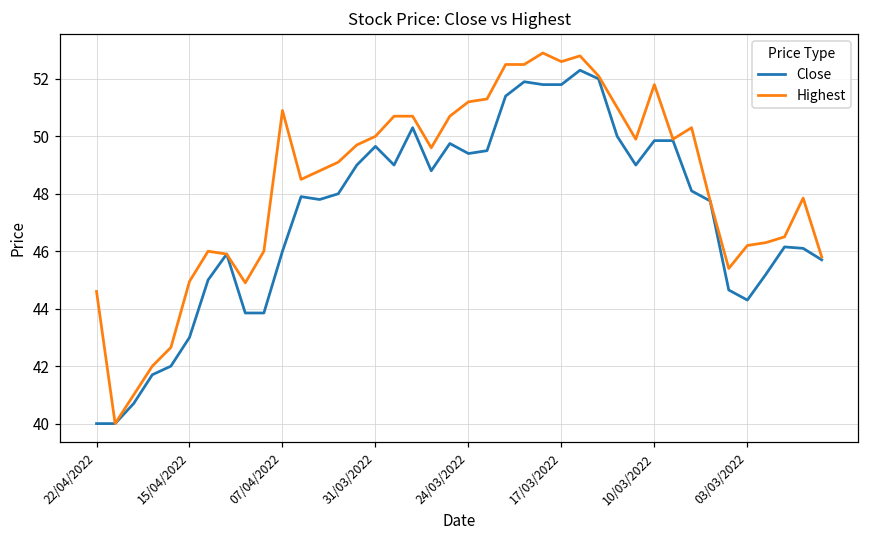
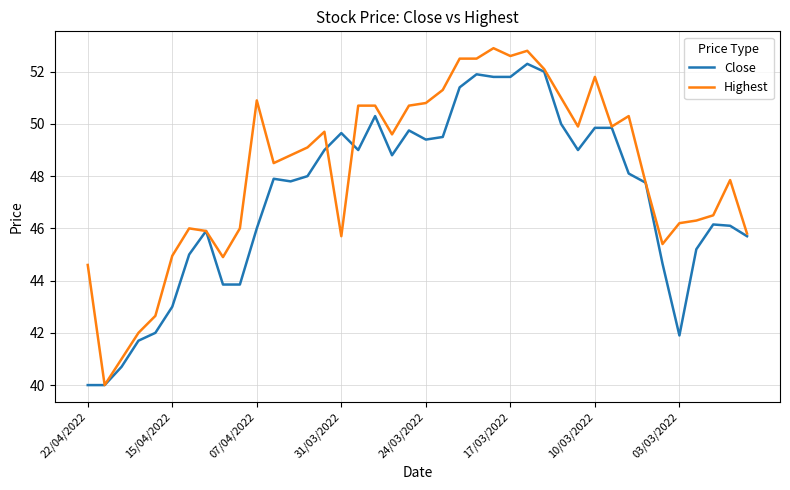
  {
    "Close": {
      "22/04/2022": 40.0,
      "15/04/2022": 43.0,
      "07/04/2022": 46.0,
      "31/03/2022": 49.7,
      "24/03/2022": 49.4,
      "17/03/2022": 51.8,
      "10/03/2022": 49.9,
-     "03/03/2022": 44.3
+     "03/03/2022": 41.9
    },
    "Highest": {
      "22/04/2022": 44.6,
      "15/04/2022": 45.0,
      "07/04/2022": 50.9,
-     "31/03/2022": 50.0,
-     "24/03/2022": 51.2,
+     "31/03/2022": 45.7,
+     "24/03/2022": 50.8,
      "17/03/2022": 52.6,
      "10/03/2022": 51.8,
      "03/03/2022": 46.2
    }
  }
